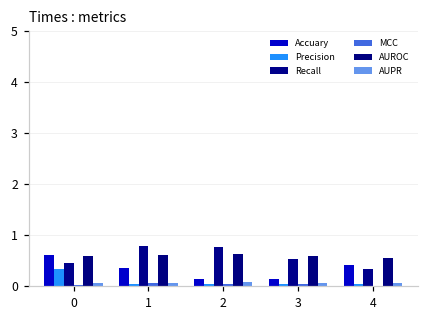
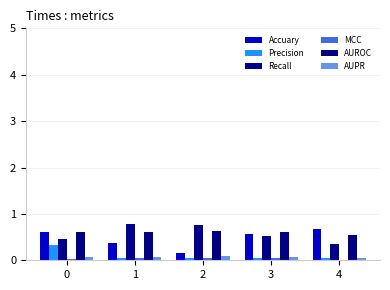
  {
    "Accuary": {
      "0": 0.6,
      "1": 0.4,
      "2": 0.1,
-     "3": 0.1,
-     "4": 0.4
+     "3": 0.6,
+     "4": 0.7
    },
    "Precision": {
      "0": 0.3,
      "3": 0.1
    }
  }
